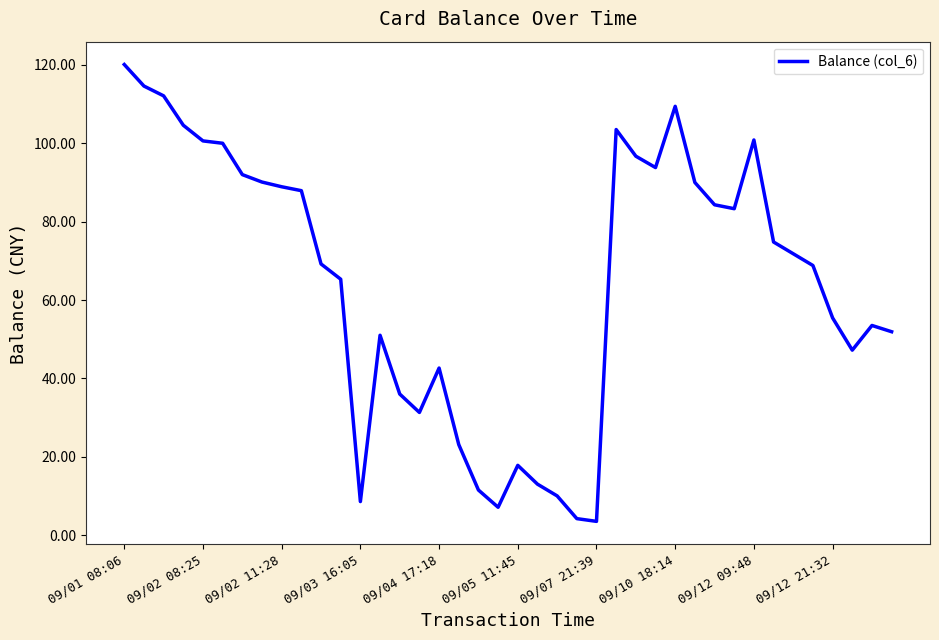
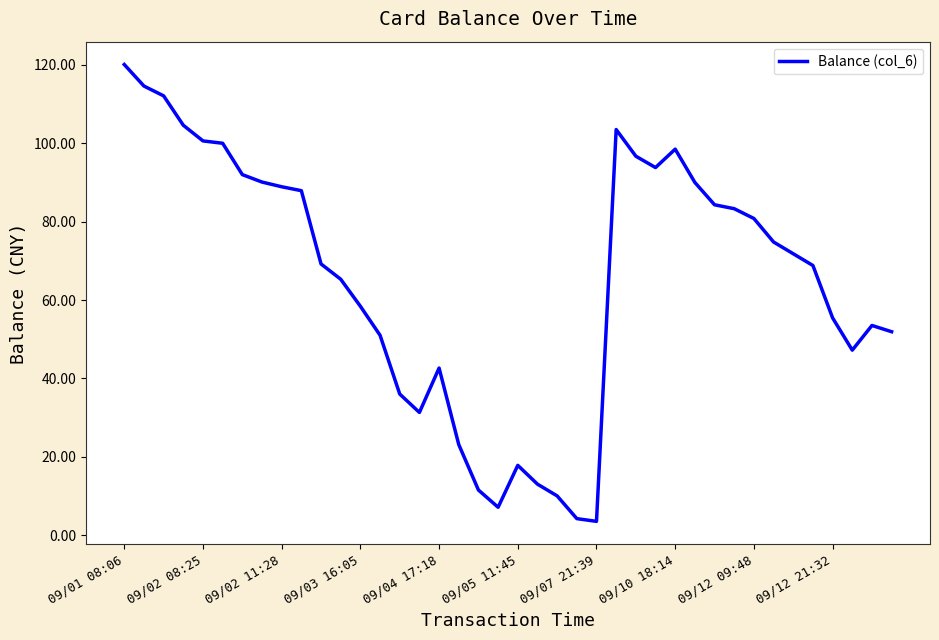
  {
    "09/01 08:06": 120,
    "09/02 08:25": 101,
-   "09/03 16:05": 9,
+   "09/03 16:05": 58,
    "09/04 17:18": 43,
    "09/07 21:39": 4,
-   "09/10 18:14": 109,
-   "09/12 09:48": 101,
+   "09/10 18:14": 99,
+   "09/12 09:48": 81,
    "09/12 21:32": 55
  }
